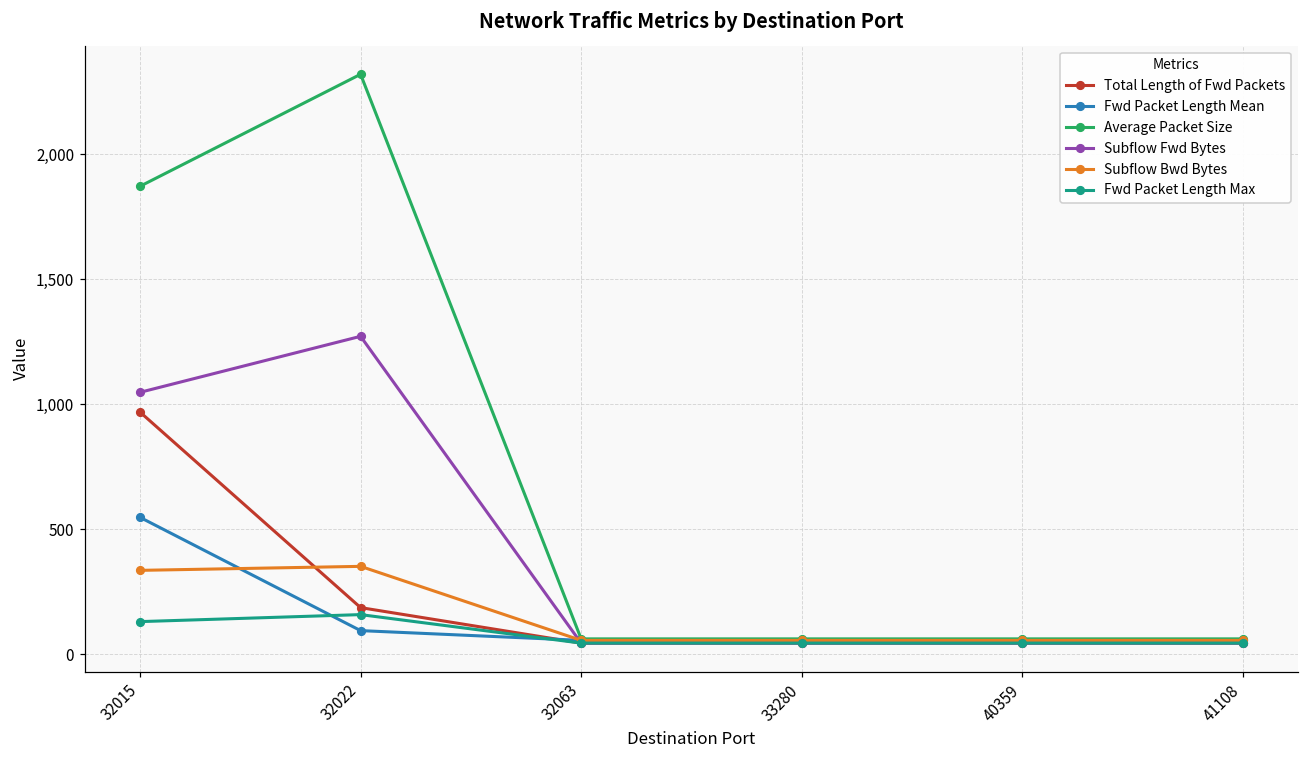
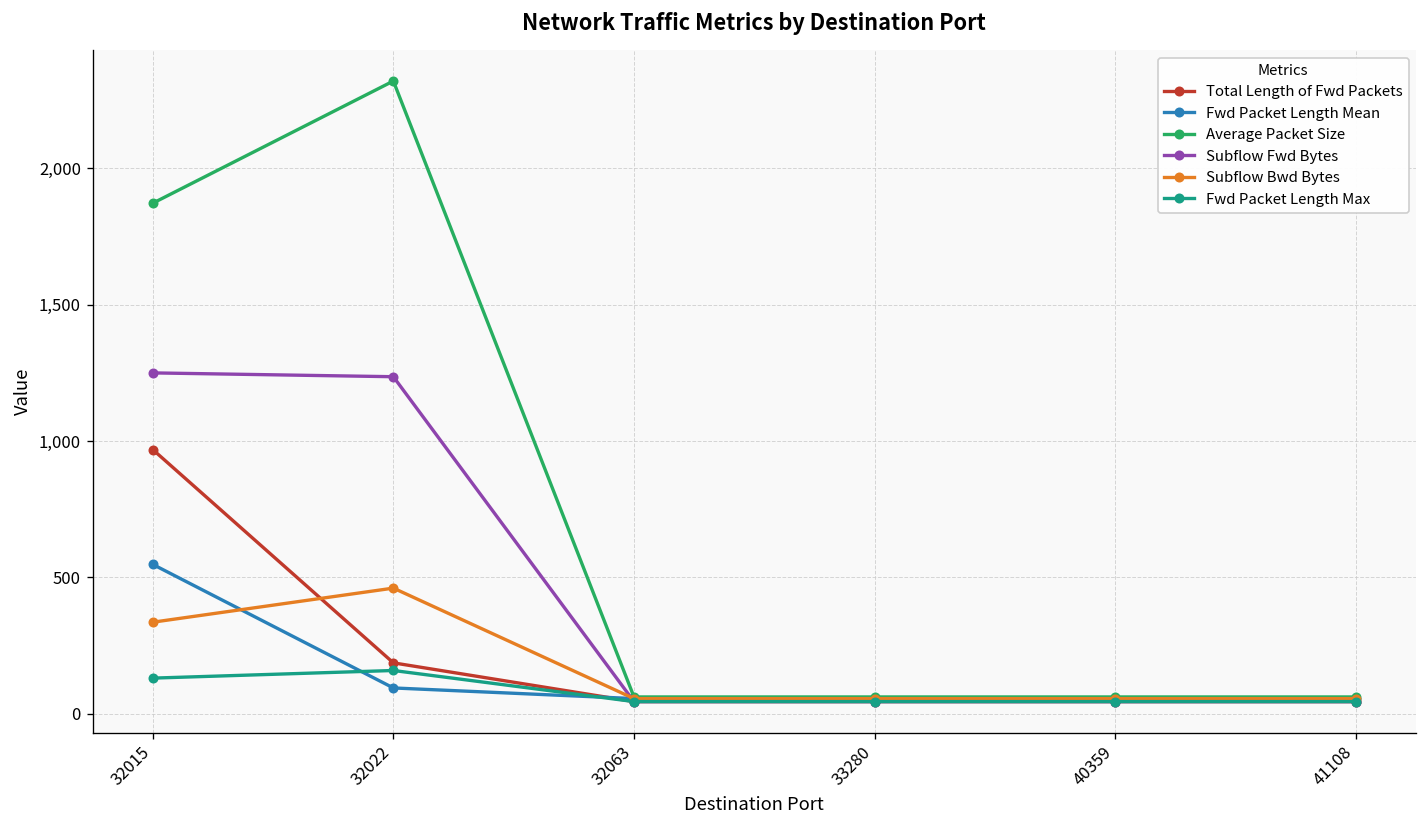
  {
    "Total Length of Fwd Packets": {
      "32015": "970",
      "32022": "190"
    },
    "Fwd Packet Length Mean": {
      "32015": "550",
      "32022": "100"
    },
    "Subflow Fwd Bytes": {
-     "32015": "1,050",
-     "32022": "1,270"
+     "32015": "1,250",
+     "32022": "1,240"
    },
    "Subflow Bwd Bytes": {
      "32015": "340",
-     "32022": "350"
+     "32022": "460"
    }
  }
